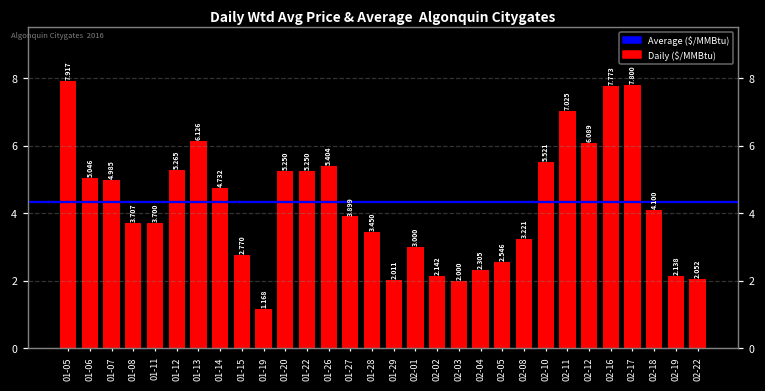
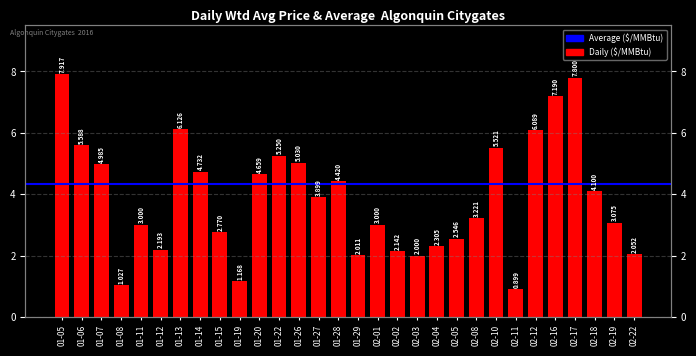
  {
    "01-05": 7.917,
-   "01-06": 5.046,
+   "01-06": 5.588,
    "01-07": 4.985,
-   "01-08": 3.707,
-   "01-11": 3.700,
-   "01-12": 5.265,
+   "01-08": 1.027,
+   "01-11": 3.000,
+   "01-12": 2.193,
    "01-13": 6.126,
    "01-14": 4.732,
    "01-15": 2.770,
    "01-19": 1.168,
-   "01-20": 5.250,
+   "01-20": 4.659,
    "01-22": 5.250,
-   "01-26": 5.404,
+   "01-26": 5.030,
    "01-27": 3.899,
-   "01-28": 3.450,
+   "01-28": 4.420,
    "01-29": 2.011,
    "02-01": 3.000,
    "02-02": 2.142,
    "02-03": 2.000,
    "02-04": 2.305,
    "02-05": 2.546,
    "02-08": 3.221,
    "02-10": 5.521,
-   "02-11": 7.025,
+   "02-11": 0.899,
    "02-12": 6.089,
-   "02-16": 7.773,
+   "02-16": 7.190,
    "02-18": 4.100,
-   "02-19": 2.138,
+   "02-19": 3.075,
    "02-22": 2.052
  }
